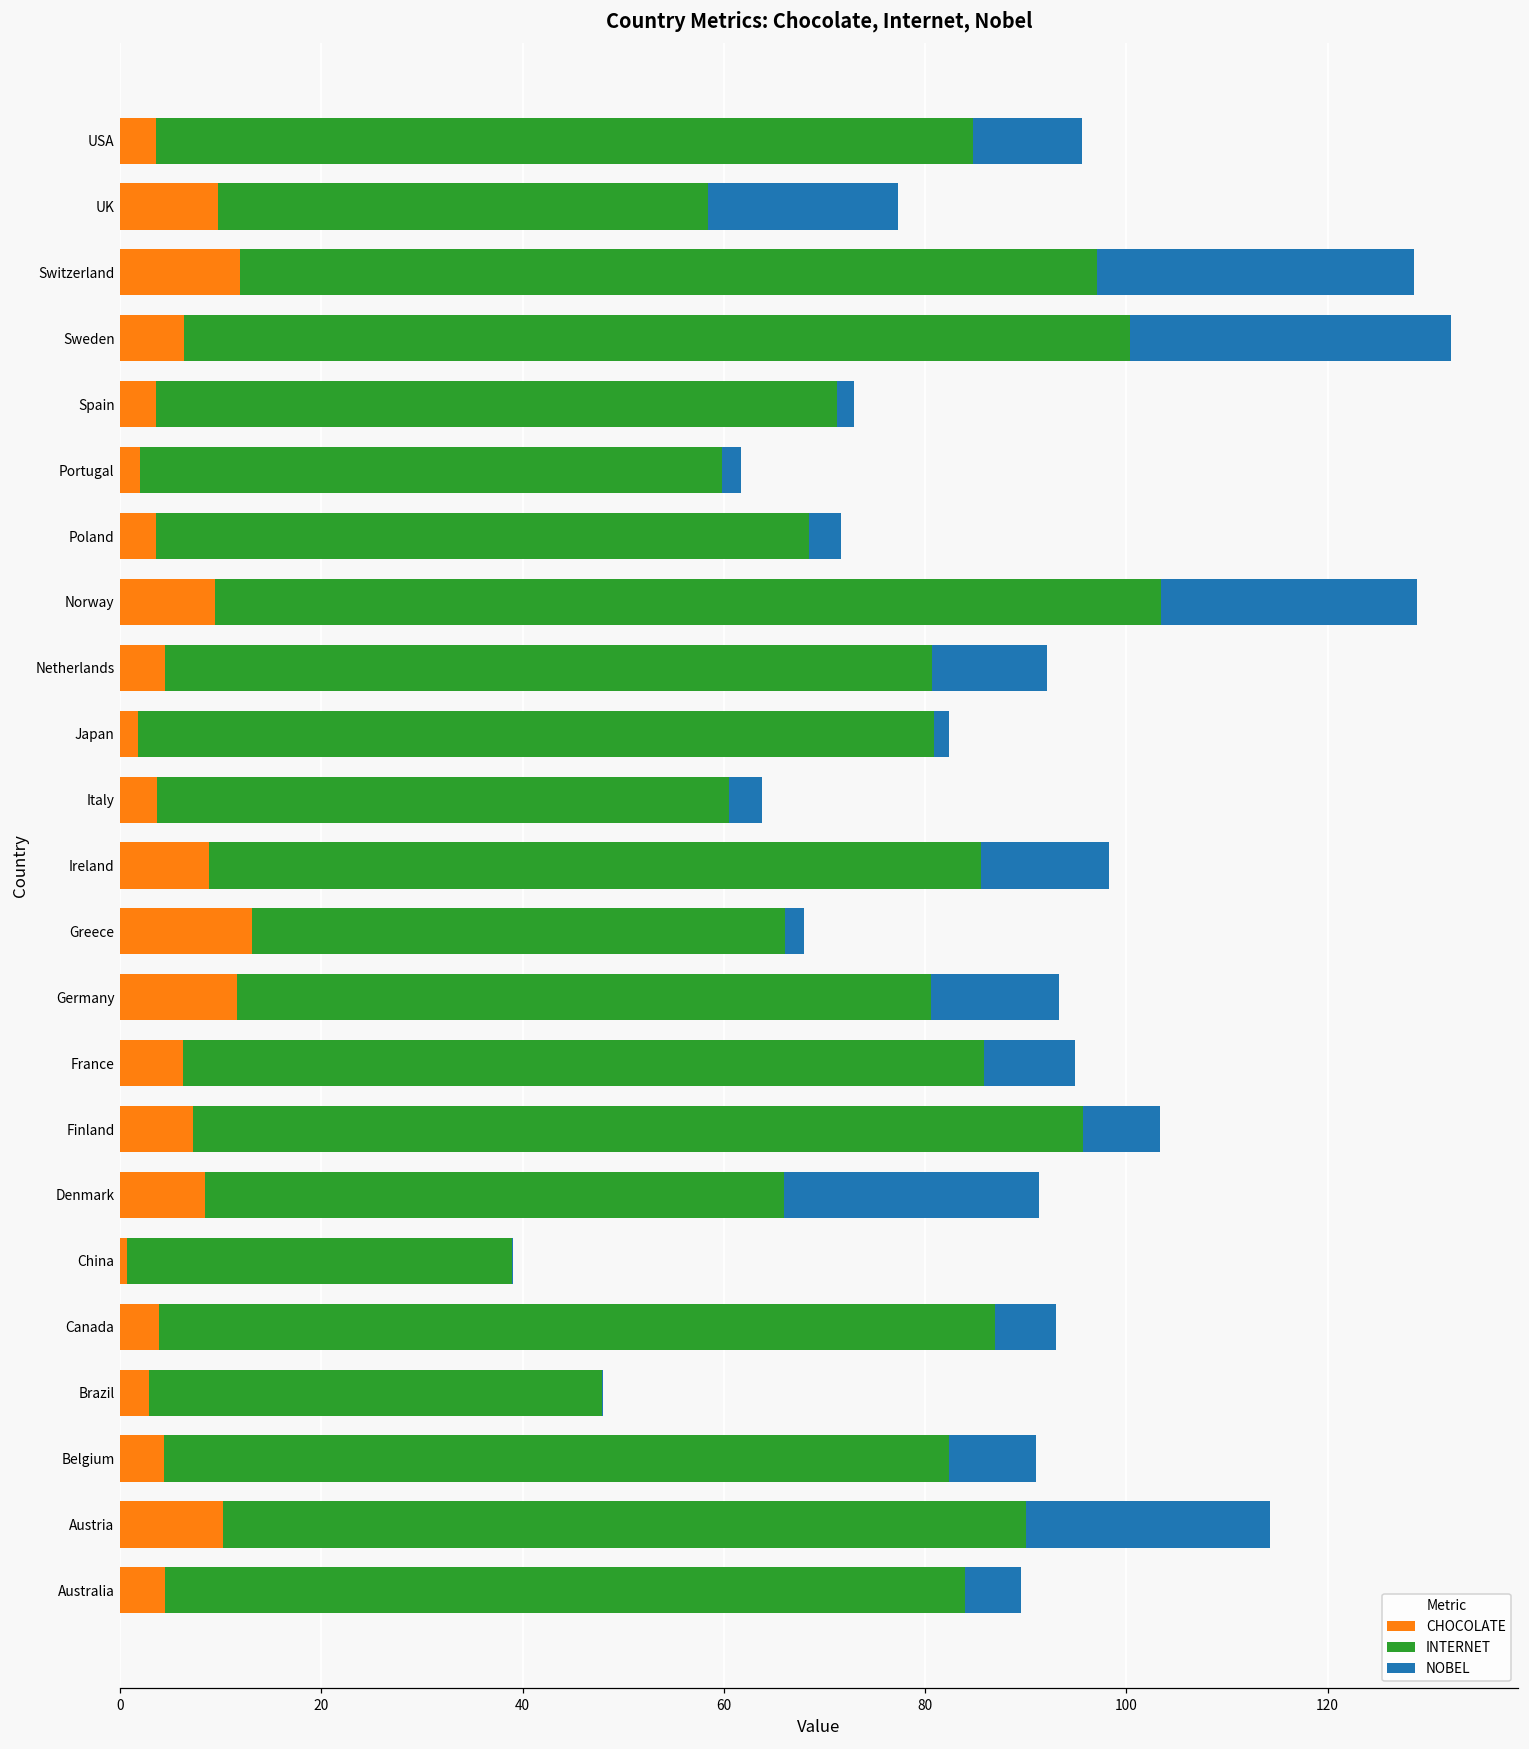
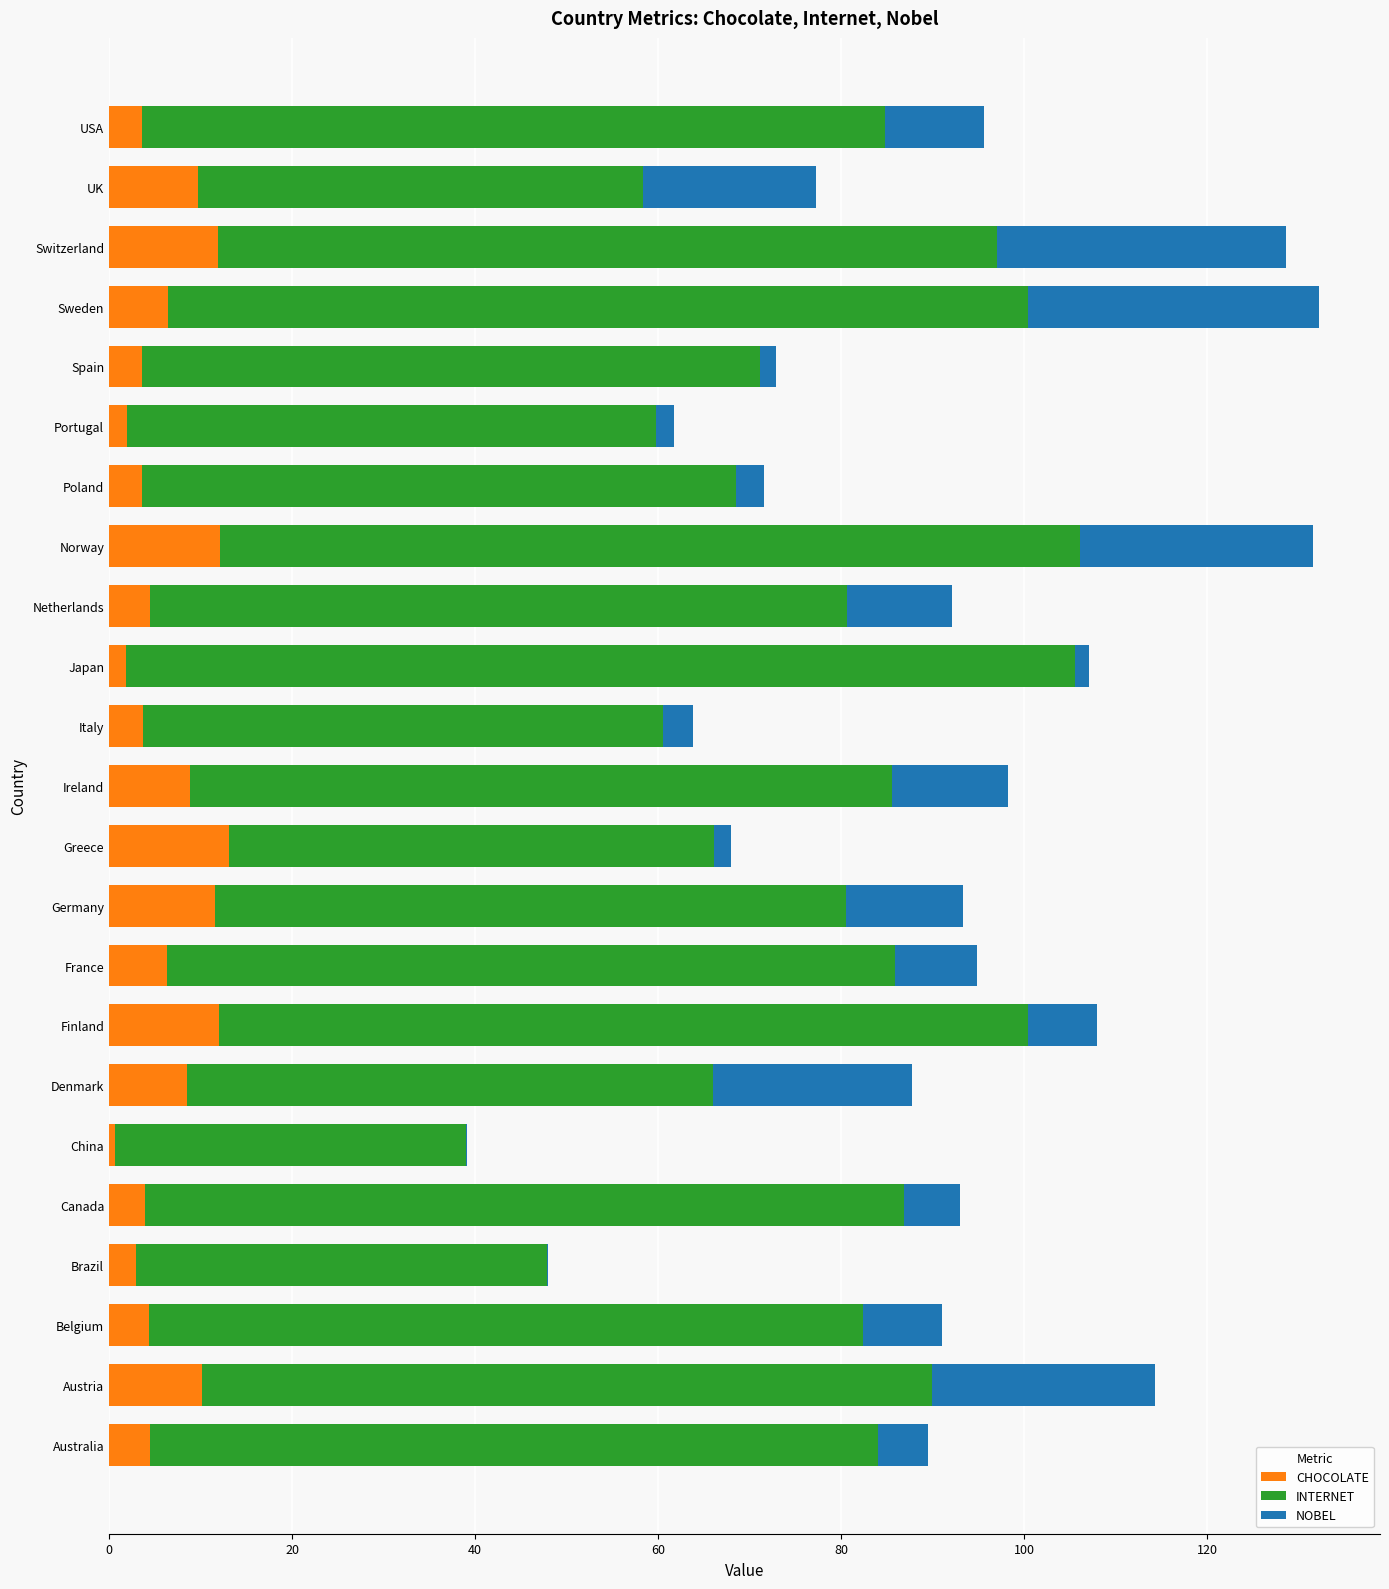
  {
    "CHOCOLATE": {
      "USA": 4,
      "UK": 10,
      "Switzerland": 12,
      "Sweden": 6,
      "Spain": 4,
      "Portugal": 2,
      "Poland": 4,
-     "Norway": 9,
+     "Norway": 12,
      "Netherlands": 5,
      "Japan": 2,
      "Italy": 4,
      "Ireland": 9,
      "Greece": 13,
      "Germany": 12,
      "France": 6,
-     "Finland": 7,
+     "Finland": 12,
      "Denmark": 9,
      "China": 1,
      "Canada": 4,
      "Brazil": 3,
      "Belgium": 4,
      "Austria": 10,
      "Australia": 5
    },
    "INTERNET": {
      "USA": 81,
      "UK": 49,
      "Switzerland": 85,
      "Sweden": 94,
      "Spain": 68,
      "Portugal": 58,
      "Poland": 65,
      "Norway": 94,
      "Netherlands": 76,
-     "Japan": 79,
+     "Japan": 104,
      "Italy": 57,
      "Ireland": 77,
      "Greece": 53,
      "Germany": 69,
      "France": 80,
      "Finland": 88,
      "Denmark": 58,
      "China": 38,
      "Canada": 83,
      "Brazil": 45,
      "Belgium": 78,
      "Austria": 80,
      "Australia": 80
    },
    "NOBEL": {
      "USA": 11,
      "UK": 19,
      "Switzerland": 32,
      "Sweden": 32,
      "Spain": 2,
      "Portugal": 2,
      "Poland": 3,
      "Norway": 26,
      "Netherlands": 11,
      "Japan": 2,
      "Italy": 3,
      "Ireland": 13,
      "Greece": 2,
      "Germany": 13,
      "France": 9,
      "Finland": 8,
-     "Denmark": 25,
+     "Denmark": 22,
      "Canada": 6,
      "Belgium": 9,
      "Austria": 24,
      "Australia": 6
    }
  }
